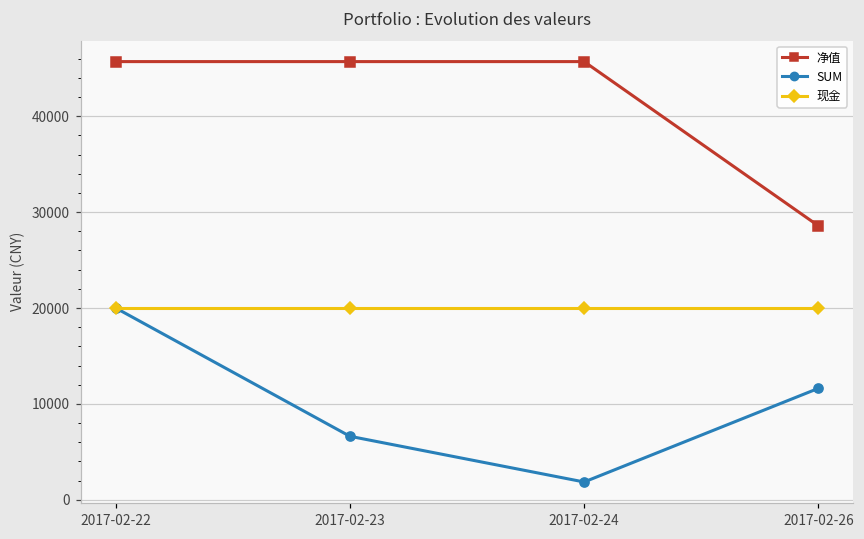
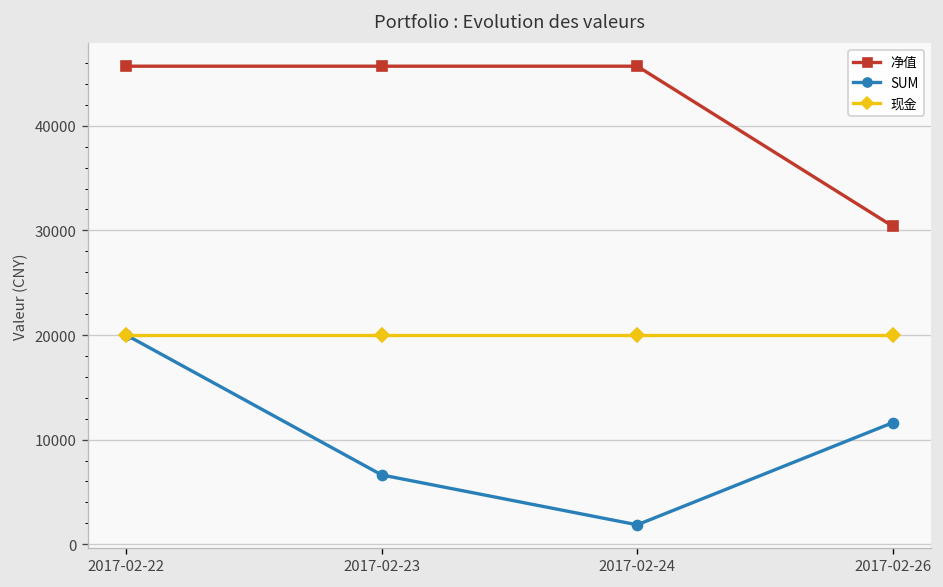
  {
    "净值": {
      "2017-02-22": 46000,
      "2017-02-23": 46000,
      "2017-02-24": 46000,
-     "2017-02-26": 29000
+     "2017-02-26": 30000
    },
    "SUM": {
      "2017-02-23": 7000,
      "2017-02-24": 2000,
      "2017-02-26": 12000
    },
    "现金": {
      "2017-02-23": 20000,
      "2017-02-24": 20000,
      "2017-02-26": 20000
    }
  }
